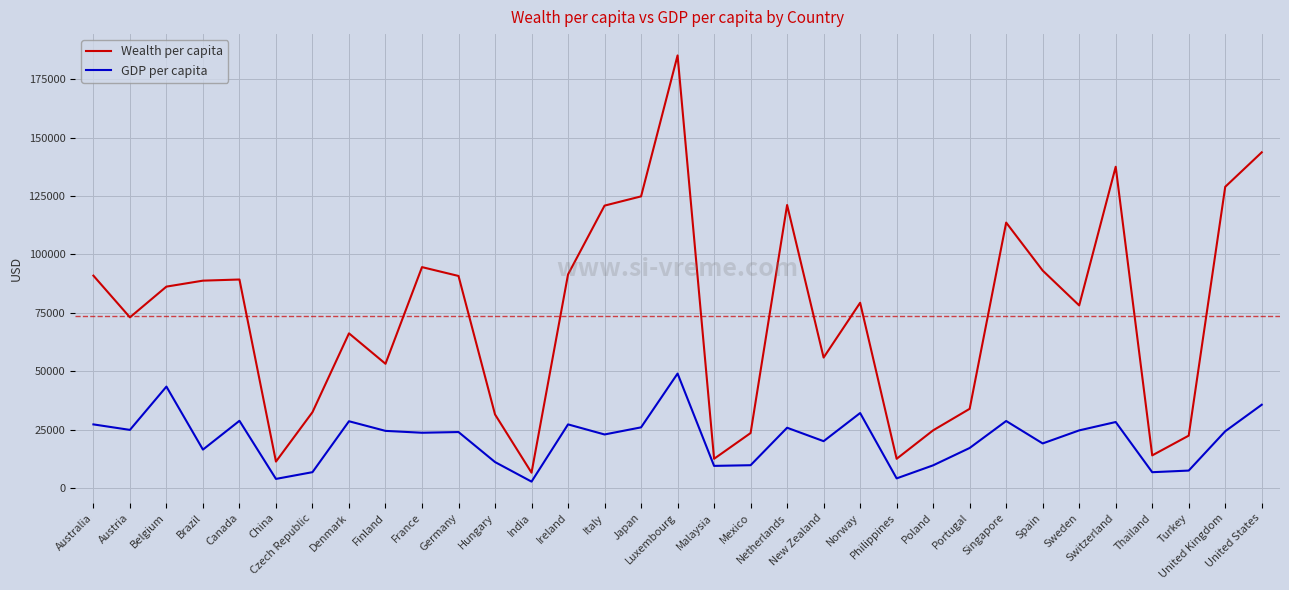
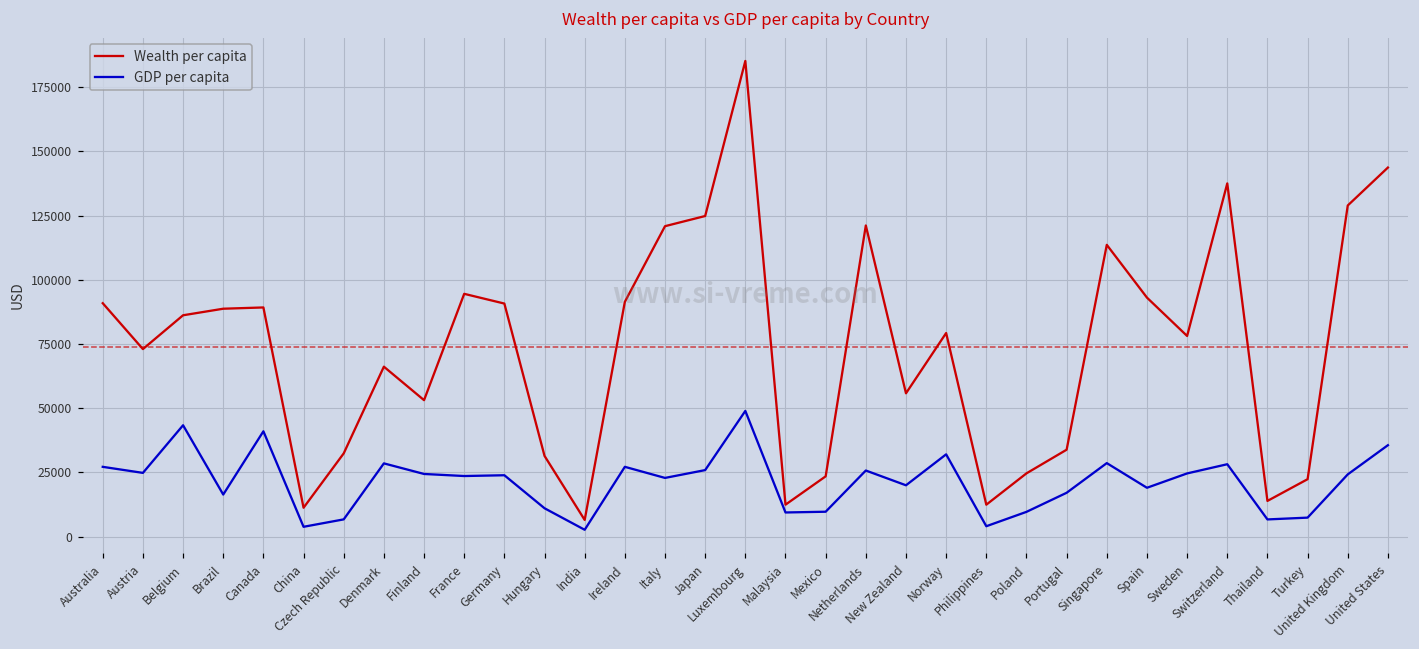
  {
    "Wealth per capita": {
      "Australia": 91000,
      "Austria": 73000,
      "Belgium": 86000,
      "Brazil": 89000,
      "Canada": 89000,
      "China": 11000,
      "Czech Republic": 32000,
      "Denmark": 66000,
      "Finland": 53000,
      "France": 95000,
      "Germany": 91000,
      "Hungary": 31000,
      "India": 7000,
      "Ireland": 91000,
      "Italy": 121000,
      "Japan": 125000,
      "Luxembourg": 185000,
      "Malaysia": 12000,
      "Mexico": 23000,
      "Netherlands": 121000,
      "New Zealand": 56000,
      "Norway": 79000,
      "Philippines": 12000,
      "Poland": 25000,
      "Portugal": 34000,
      "Singapore": 114000,
      "Spain": 93000,
      "Sweden": 78000,
      "Switzerland": 138000,
      "Thailand": 14000,
      "Turkey": 22000,
      "United Kingdom": 129000,
      "United States": 144000
    },
    "GDP per capita": {
      "Australia": 27000,
      "Austria": 25000,
      "Belgium": 43000,
      "Brazil": 16000,
-     "Canada": 29000,
+     "Canada": 41000,
      "China": 4000,
      "Czech Republic": 7000,
      "Denmark": 29000,
      "Finland": 24000,
      "France": 24000,
      "Germany": 24000,
      "Hungary": 11000,
      "India": 3000,
      "Ireland": 27000,
      "Italy": 23000,
      "Japan": 26000,
      "Luxembourg": 49000,
      "Malaysia": 9000,
      "Mexico": 10000,
      "Netherlands": 26000,
      "New Zealand": 20000,
      "Norway": 32000,
      "Philippines": 4000,
      "Poland": 10000,
      "Portugal": 17000,
      "Singapore": 29000,
      "Spain": 19000,
      "Sweden": 25000,
      "Switzerland": 28000,
      "Thailand": 7000,
      "Turkey": 7000,
      "United Kingdom": 24000,
      "United States": 36000
    }
  }
